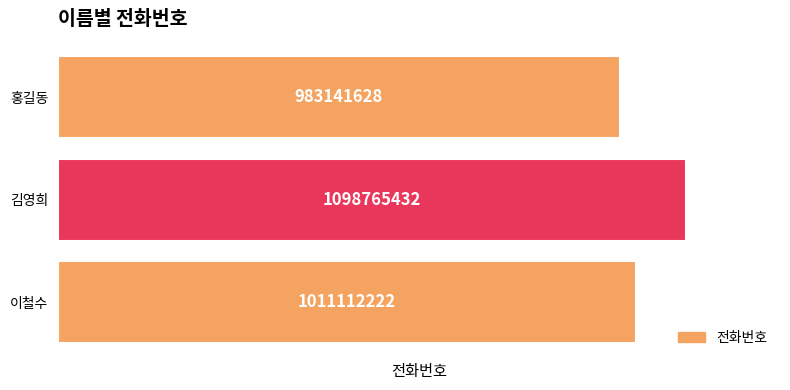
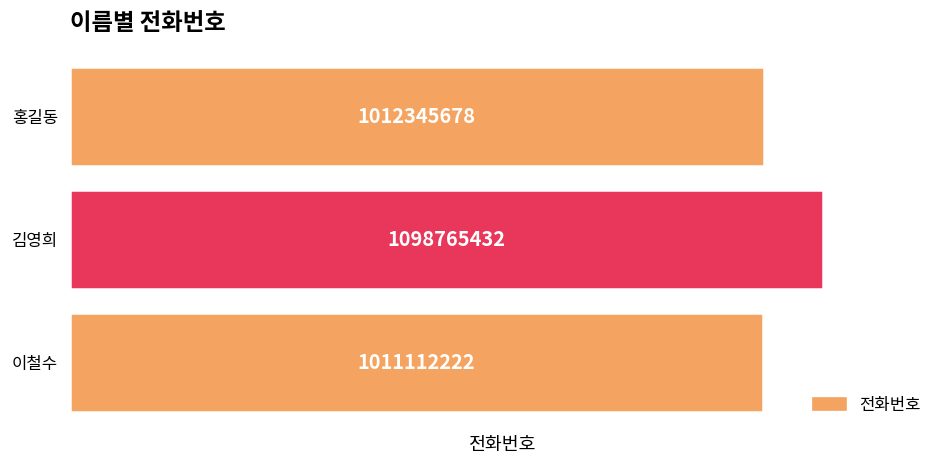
  {
-   "홍길동": 983141628,
+   "홍길동": 1012345678,
    "김영희": 1098765432,
    "이철수": 1011112222
  }
